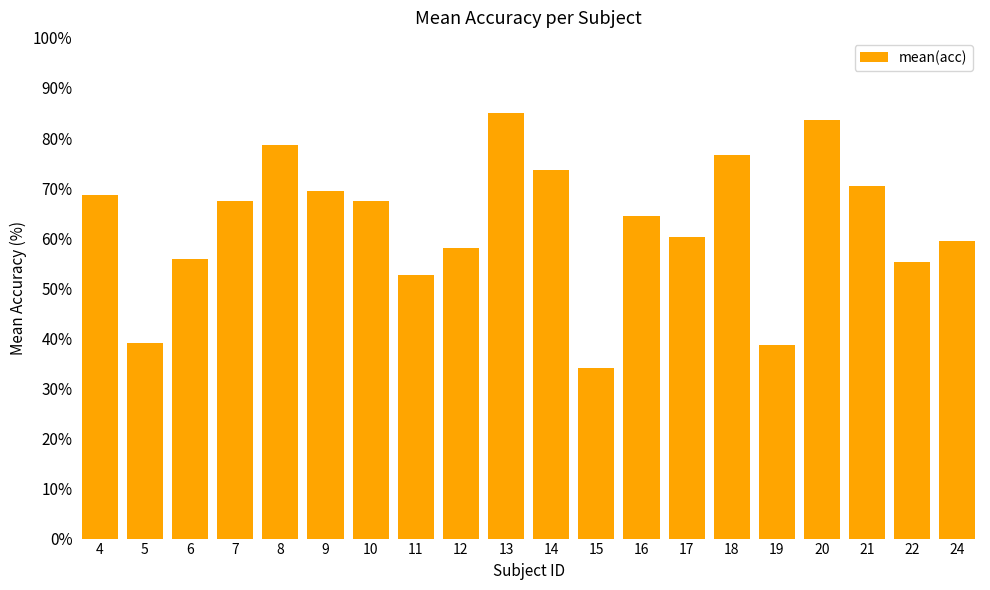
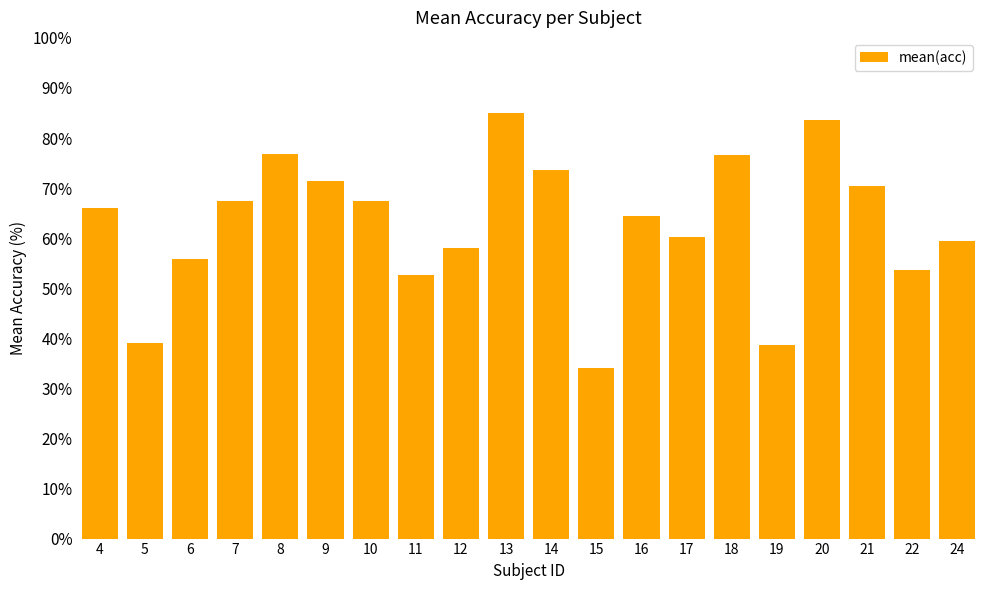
  {
-   "4": "69%",
+   "4": "66%",
    "5": "39%",
    "6": "56%",
    "7": "67%",
-   "8": "79%",
-   "9": "70%",
+   "8": "77%",
+   "9": "72%",
    "10": "68%",
    "11": "53%",
    "12": "58%",
    "13": "85%",
    "14": "74%",
    "15": "34%",
    "16": "64%",
    "17": "60%",
    "18": "77%",
    "19": "39%",
    "20": "84%",
    "21": "70%",
-   "22": "55%",
+   "22": "54%",
    "24": "60%"
  }
